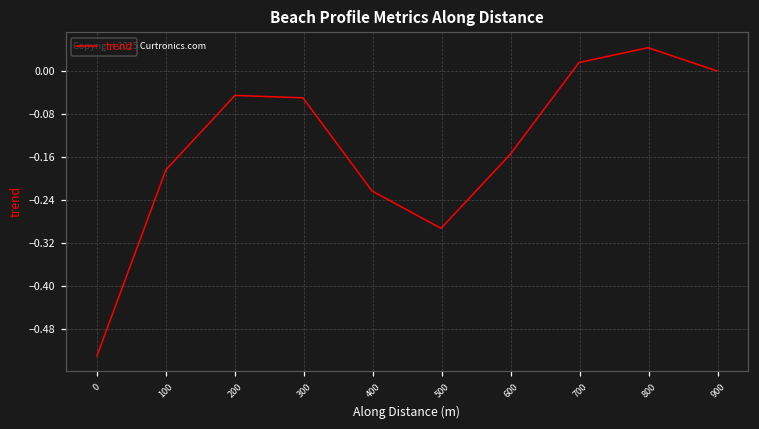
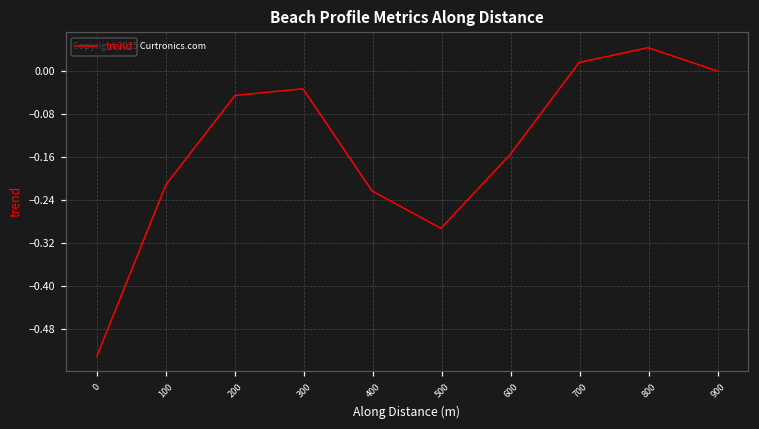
  {
    "0": -0.53,
-   "100": -0.18,
+   "100": -0.21,
    "200": -0.05,
-   "300": -0.05,
+   "300": -0.03,
    "400": -0.22,
    "500": -0.29,
    "600": -0.16,
    "700": 0.02,
    "800": 0.04,
    "900": 0.00
  }
